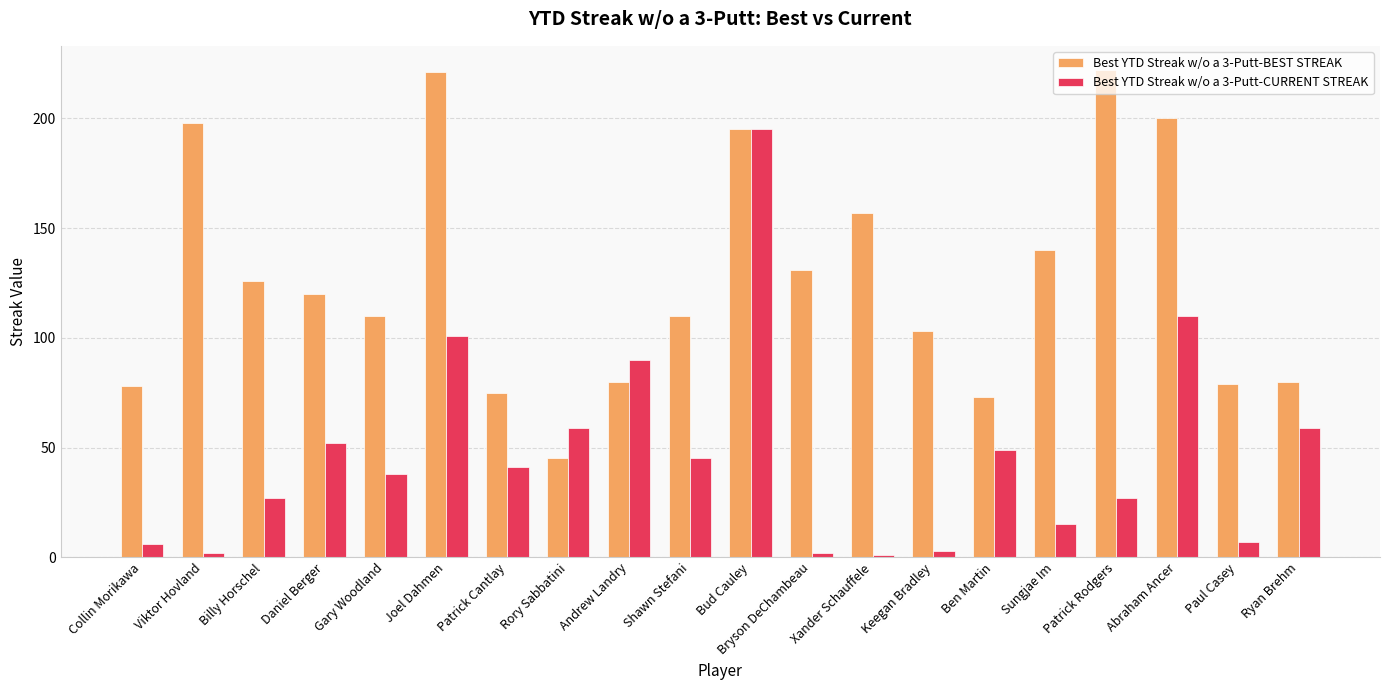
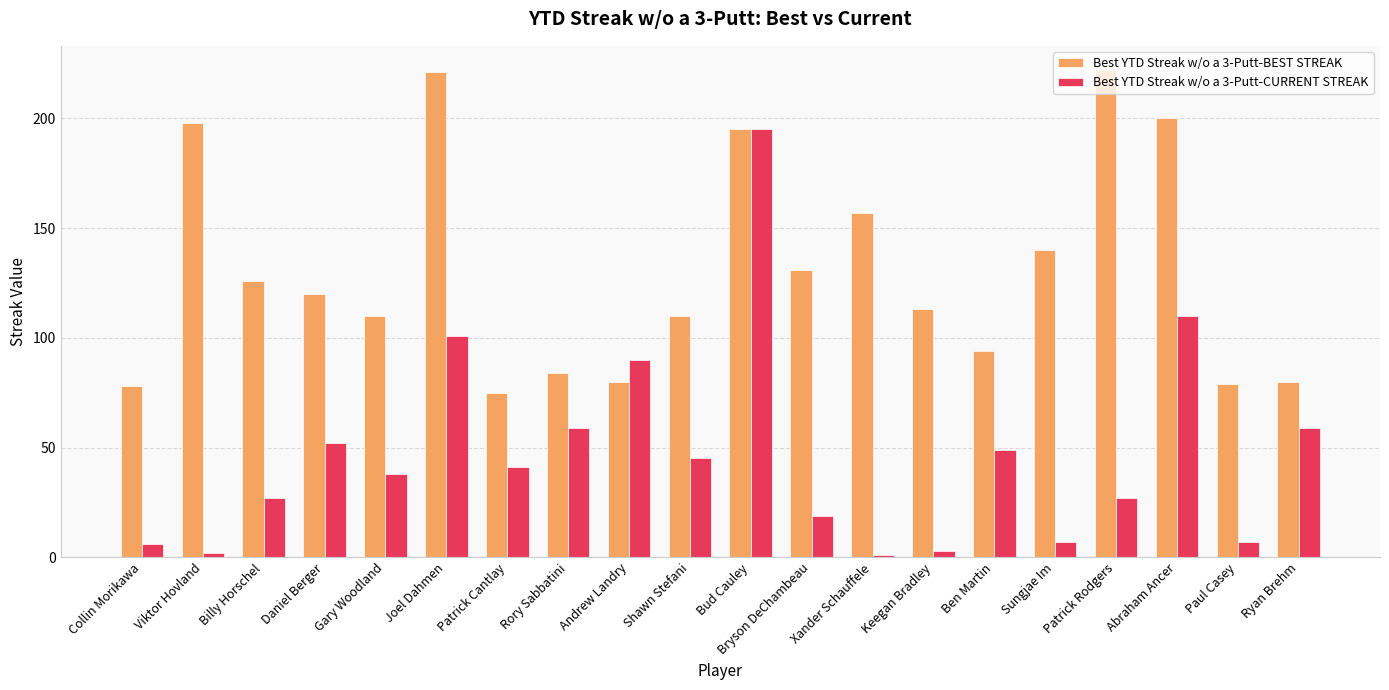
  {
    "Best YTD Streak w/o a 3-Putt-BEST STREAK": {
      "Collin Morikawa": 78,
      "Viktor Hovland": 198,
      "Billy Horschel": 126,
      "Daniel Berger": 120,
      "Gary Woodland": 110,
      "Joel Dahmen": 221,
      "Patrick Cantlay": 75,
-     "Rory Sabbatini": 45,
+     "Rory Sabbatini": 84,
      "Andrew Landry": 80,
      "Shawn Stefani": 110,
      "Bud Cauley": 195,
      "Bryson DeChambeau": 131,
      "Xander Schauffele": 157,
-     "Keegan Bradley": 103,
-     "Ben Martin": 73,
+     "Keegan Bradley": 113,
+     "Ben Martin": 94,
      "Sungjae Im": 140,
      "Abraham Ancer": 200,
      "Paul Casey": 79,
      "Ryan Brehm": 80
    },
    "Best YTD Streak w/o a 3-Putt-CURRENT STREAK": {
      "Collin Morikawa": 6,
      "Viktor Hovland": 2,
      "Billy Horschel": 27,
      "Daniel Berger": 52,
      "Gary Woodland": 38,
      "Joel Dahmen": 101,
      "Patrick Cantlay": 41,
      "Rory Sabbatini": 59,
      "Andrew Landry": 90,
      "Shawn Stefani": 45,
      "Bud Cauley": 195,
-     "Bryson DeChambeau": 2,
+     "Bryson DeChambeau": 19,
      "Keegan Bradley": 3,
      "Ben Martin": 49,
-     "Sungjae Im": 15,
+     "Sungjae Im": 7,
      "Patrick Rodgers": 27,
      "Abraham Ancer": 110,
      "Paul Casey": 7,
      "Ryan Brehm": 59
    }
  }
